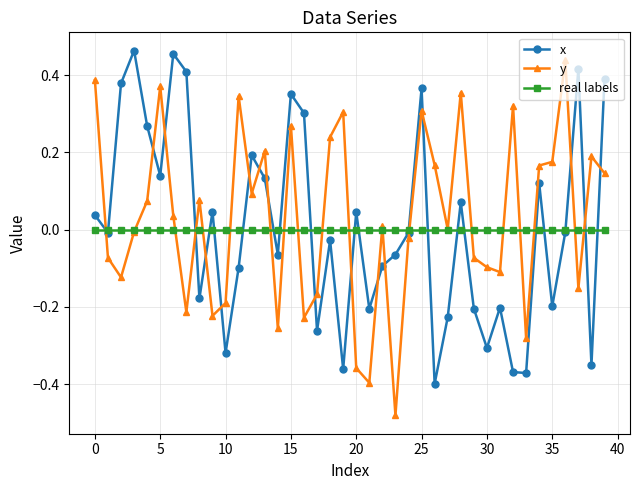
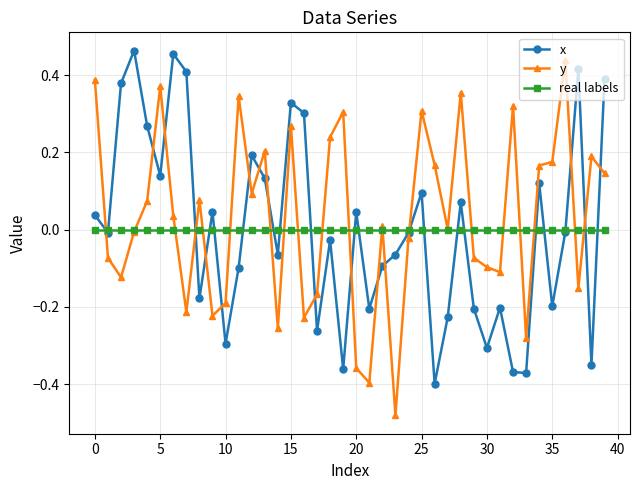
  {
    "x": {
      "0": 0.04,
      "5": 0.14,
-     "10": -0.32,
-     "15": 0.35,
+     "10": -0.30,
+     "15": 0.33,
      "20": 0.05,
-     "25": 0.37,
+     "25": 0.10,
      "30": -0.31,
      "35": -0.20
    },
    "y": {
      "0": 0.39,
      "5": 0.37,
      "10": -0.19,
      "15": 0.27,
      "20": -0.36,
      "25": 0.31,
      "30": -0.10,
      "35": 0.18
    },
    "real labels": {
      "0": 0.00,
      "5": 0.00,
      "10": 0.00,
      "15": 0.00,
      "20": 0.00,
      "25": 0.00,
      "30": 0.00,
      "35": 0.00
    }
  }
